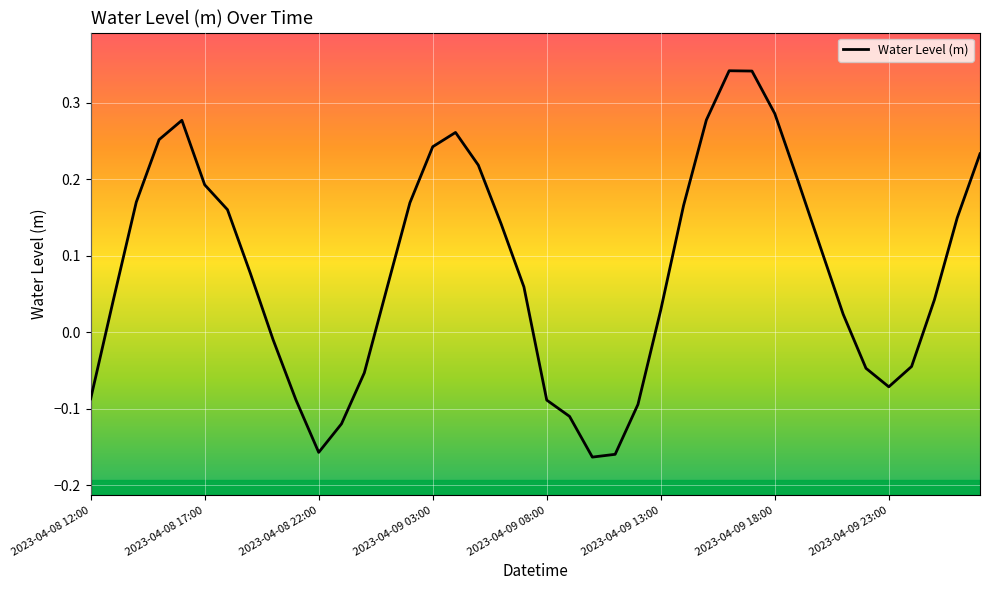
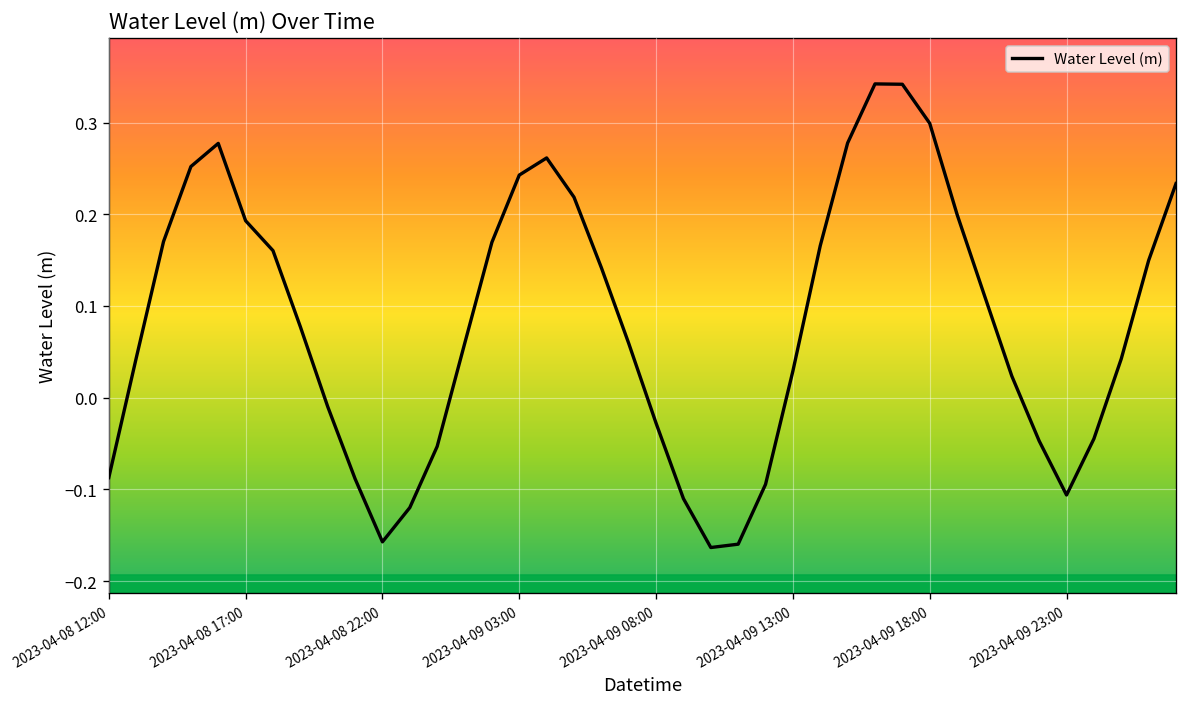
  {
    "2023-04-08 12:00": -0.09,
    "2023-04-08 17:00": 0.19,
    "2023-04-08 22:00": -0.16,
    "2023-04-09 03:00": 0.24,
-   "2023-04-09 08:00": -0.09,
+   "2023-04-09 08:00": -0.03,
    "2023-04-09 13:00": 0.03,
-   "2023-04-09 18:00": 0.29,
-   "2023-04-09 23:00": -0.07
+   "2023-04-09 18:00": 0.30,
+   "2023-04-09 23:00": -0.11
  }
